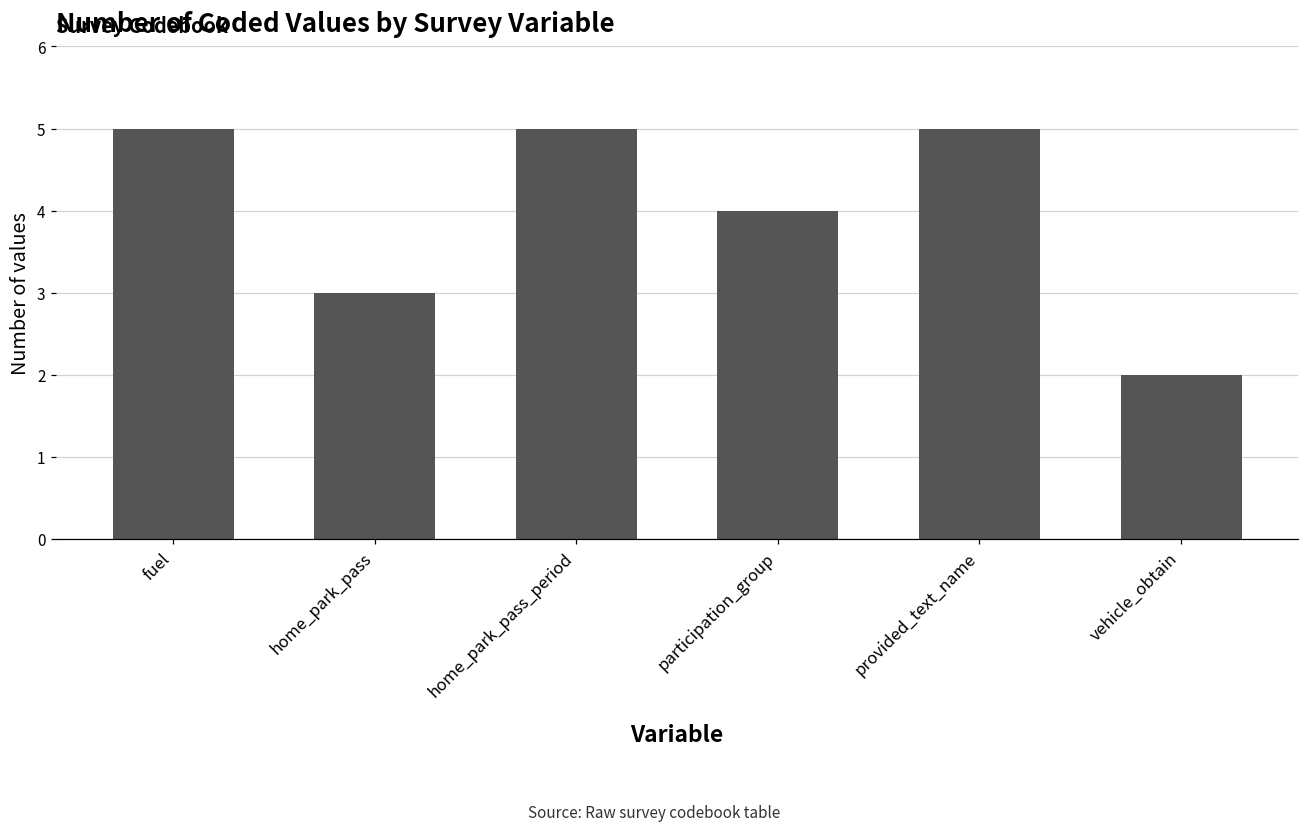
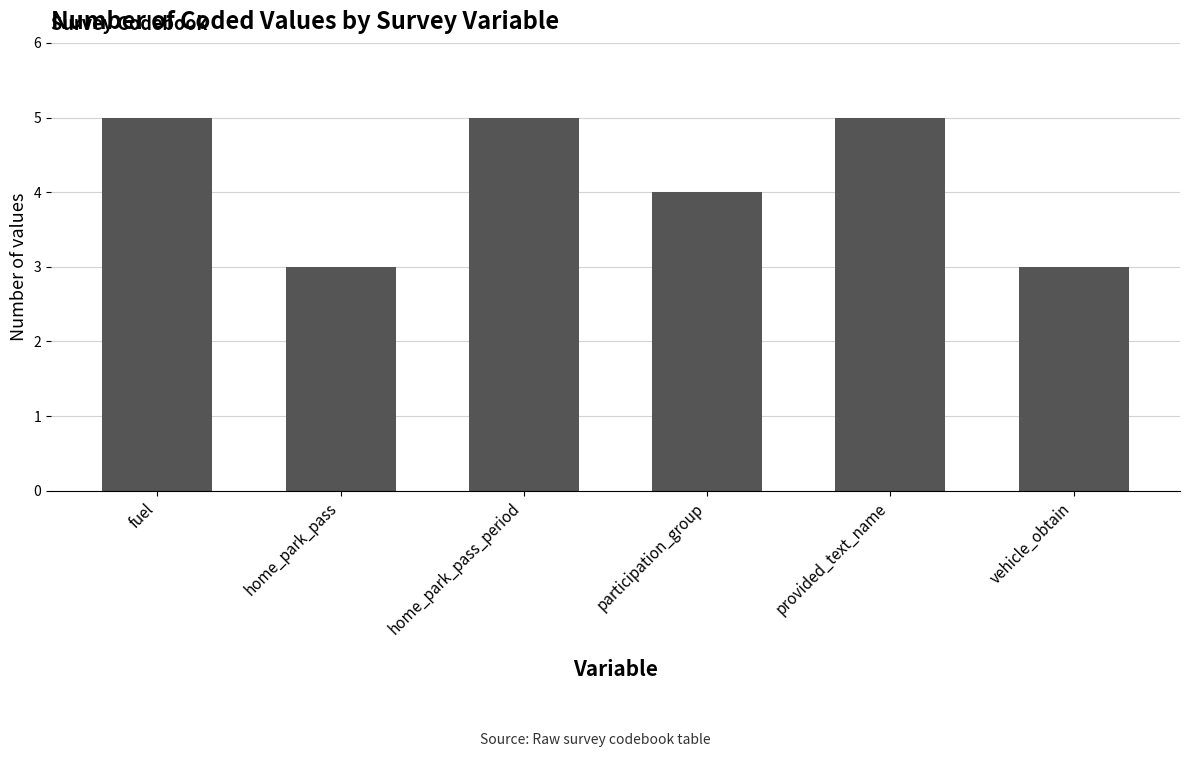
  {
    "fuel": 5,
    "home_park_pass": 3,
    "home_park_pass_period": 5,
    "participation_group": 4,
    "provided_text_name": 5,
-   "vehicle_obtain": 2
+   "vehicle_obtain": 3
  }
